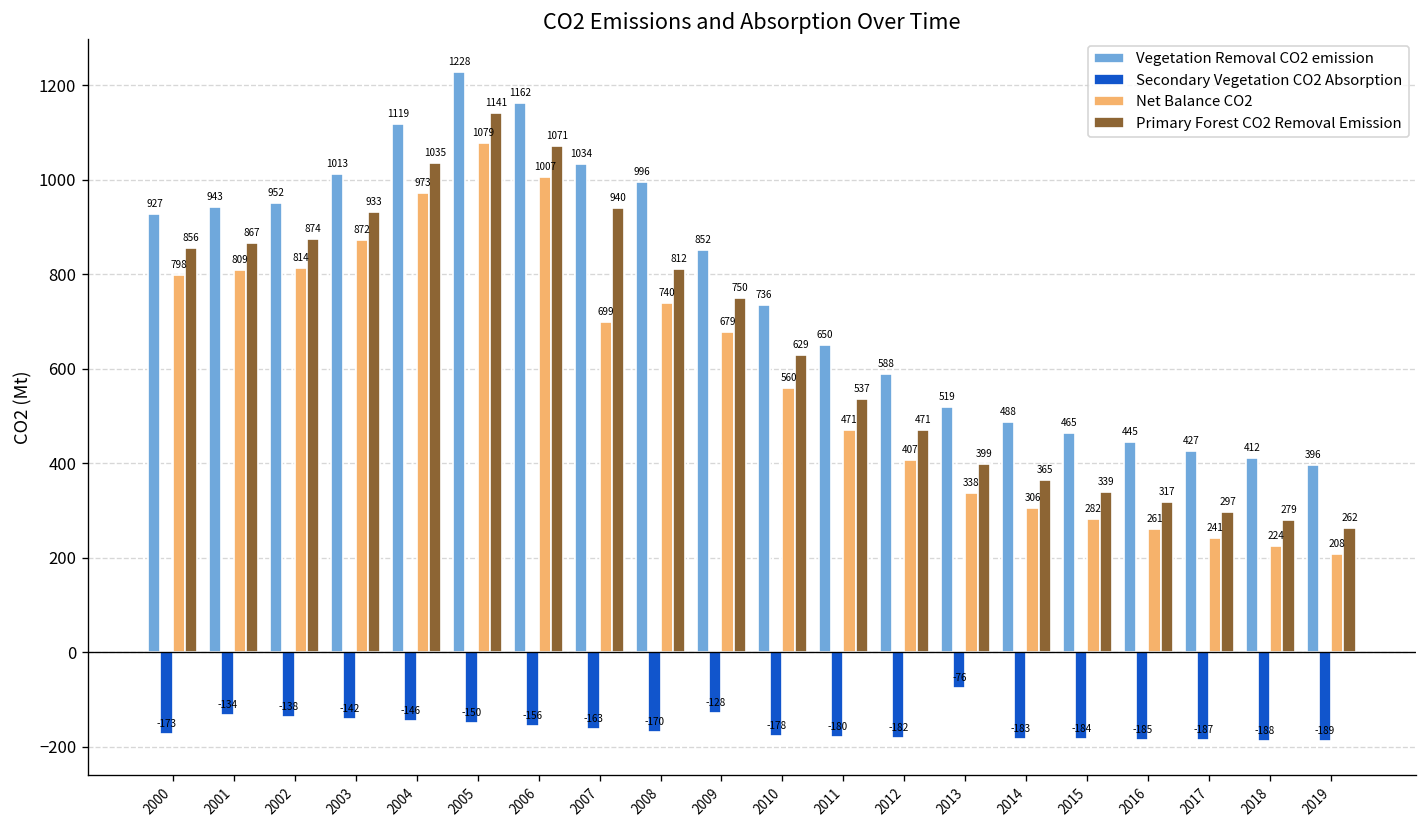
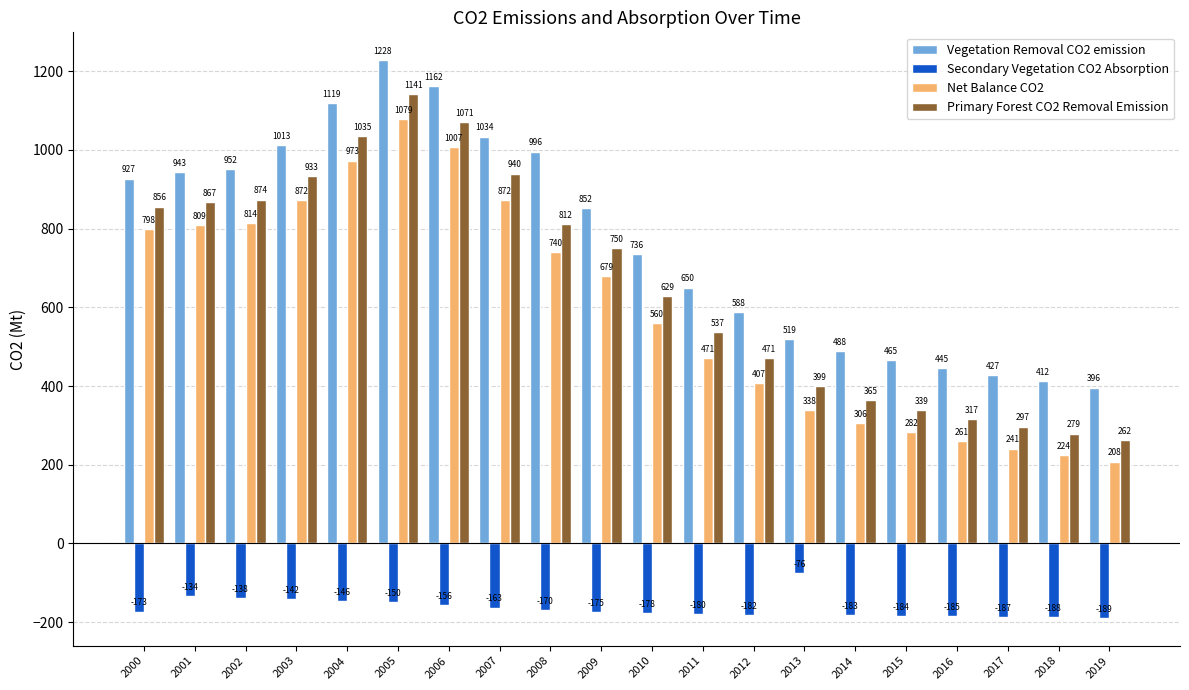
  {
    "Vegetation Removal CO2 emission": {
      "2000": 927,
      "2001": 943,
      "2002": 952,
      "2003": 1013,
      "2004": 1119,
      "2005": 1228,
      "2006": 1162,
      "2007": 1034,
      "2008": 996,
      "2009": 852,
      "2010": 736,
      "2011": 650,
      "2012": 588,
      "2013": 519,
      "2014": 488,
      "2015": 465,
      "2016": 445,
      "2017": 427,
      "2018": 412,
      "2019": 396
    },
    "Secondary Vegetation CO2 Absorption": {
      "2000": -173,
      "2001": -134,
      "2002": -138,
      "2003": -142,
      "2004": -146,
      "2005": -150,
      "2006": -156,
      "2007": -163,
      "2008": -170,
-     "2009": -128,
+     "2009": -175,
      "2010": -178,
      "2011": -180,
      "2012": -182,
      "2013": -76,
      "2014": -183,
      "2015": -184,
      "2016": -185,
      "2017": -187,
      "2018": -188,
      "2019": -189
    },
    "Net Balance CO2": {
      "2000": 798,
      "2001": 809,
      "2002": 814,
      "2003": 872,
      "2004": 973,
      "2005": 1079,
      "2006": 1007,
-     "2007": 699,
+     "2007": 872,
      "2008": 740,
      "2009": 679,
      "2010": 560,
      "2011": 471,
      "2012": 407,
      "2013": 338,
      "2014": 306,
      "2015": 282,
      "2016": 261,
      "2017": 241,
      "2018": 224,
      "2019": 208
    },
    "Primary Forest CO2 Removal Emission": {
      "2000": 856,
      "2001": 867,
      "2002": 874,
      "2003": 933,
      "2004": 1035,
      "2005": 1141,
      "2006": 1071,
      "2007": 940,
      "2008": 812,
      "2009": 750,
      "2010": 629,
      "2011": 537,
      "2012": 471,
      "2013": 399,
      "2014": 365,
      "2015": 339,
      "2016": 317,
      "2017": 297,
      "2018": 279,
      "2019": 262
    }
  }
